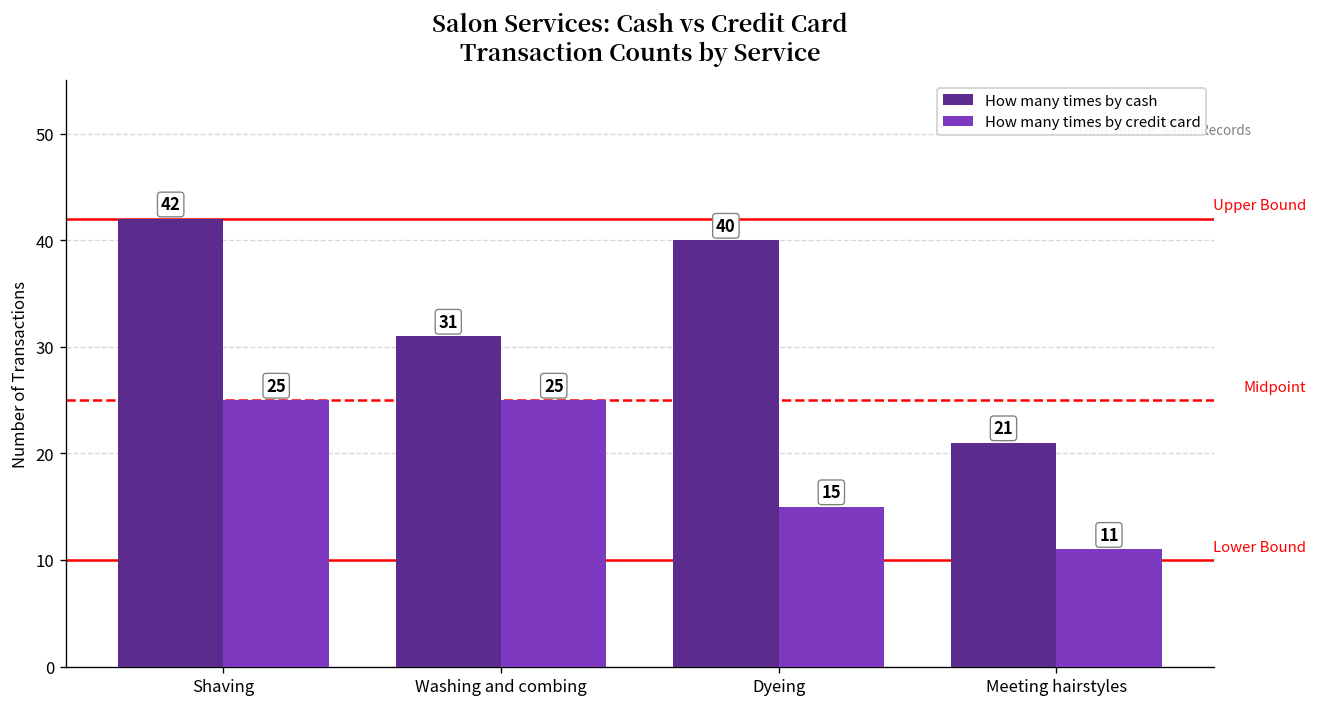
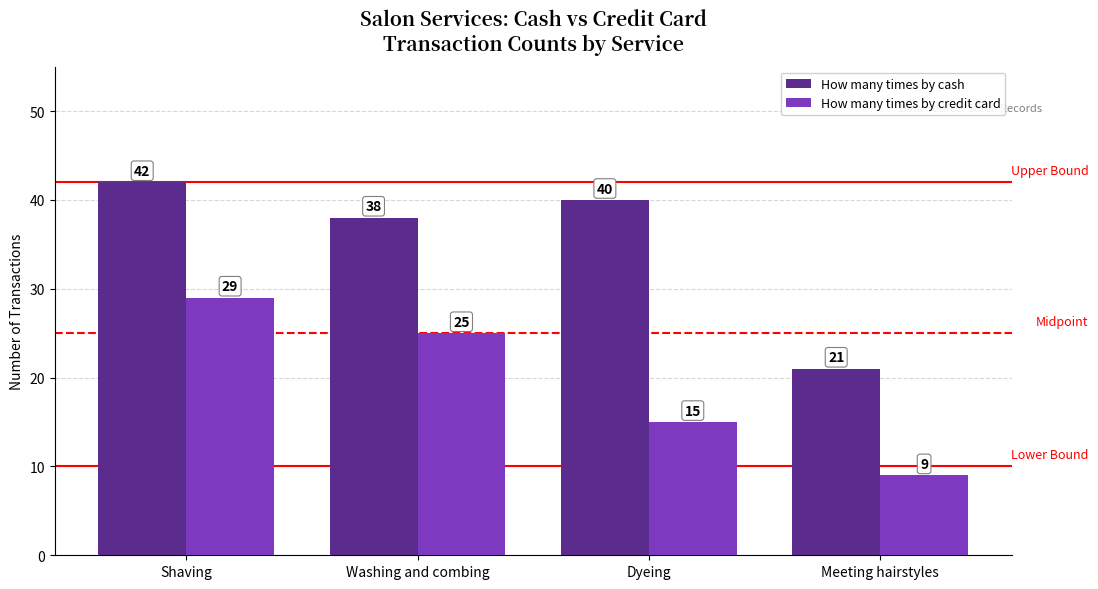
  {
    "How many times by cash": {
-     "Washing and combing": 31
+     "Washing and combing": 38
    },
    "How many times by credit card": {
-     "Shaving": 25,
-     "Meeting hairstyles": 11
+     "Shaving": 29,
+     "Meeting hairstyles": 9
    }
  }
